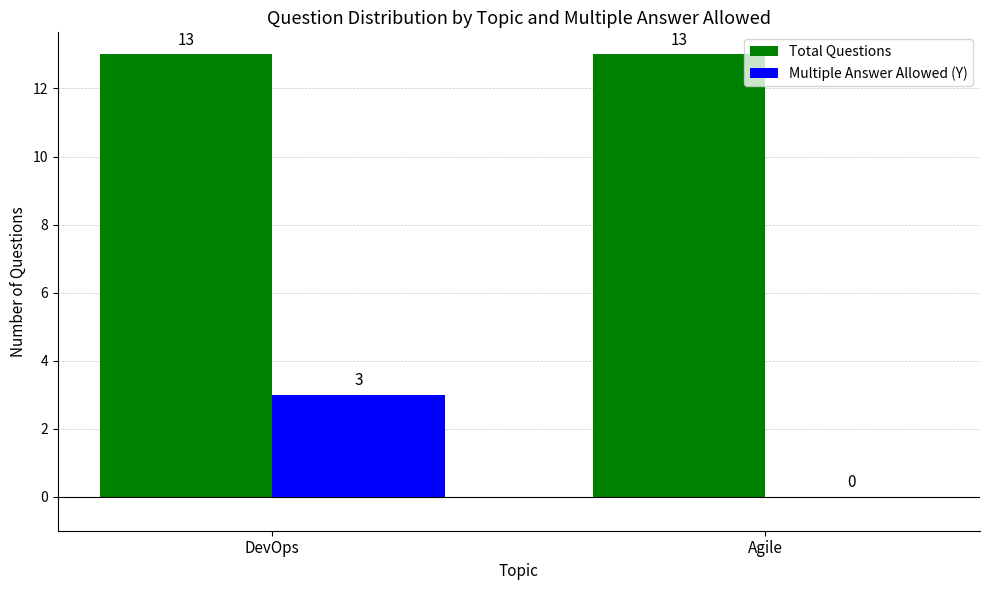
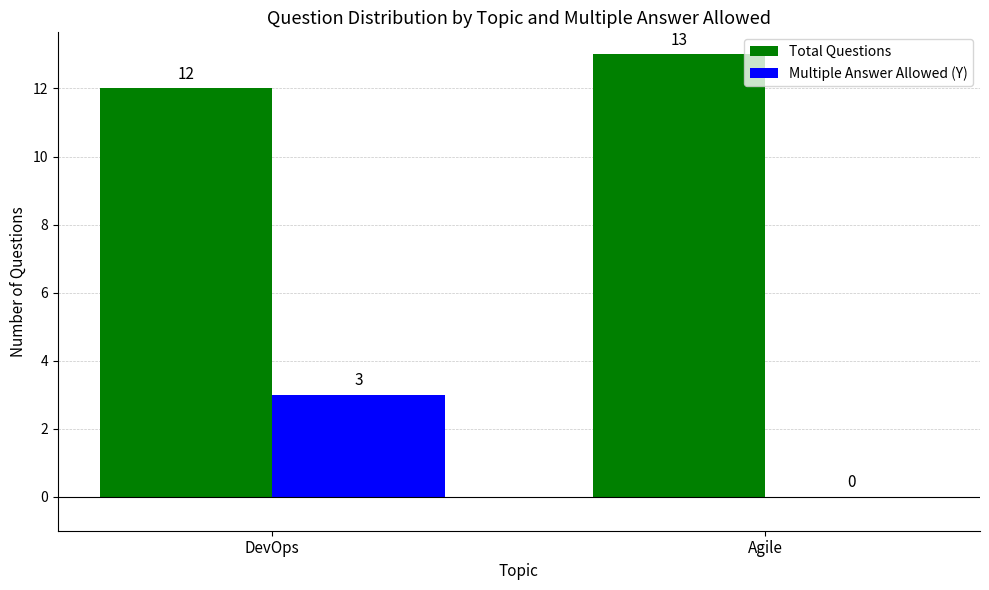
  {
    "Total Questions": {
-     "DevOps": 13,
+     "DevOps": 12,
      "Agile": 13
    },
    "Multiple Answer Allowed (Y)": {
      "DevOps": 3,
      "Agile": 0
    }
  }
